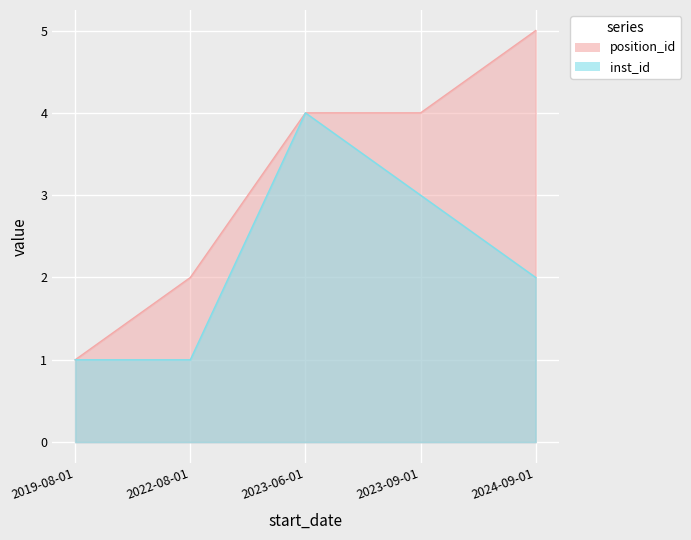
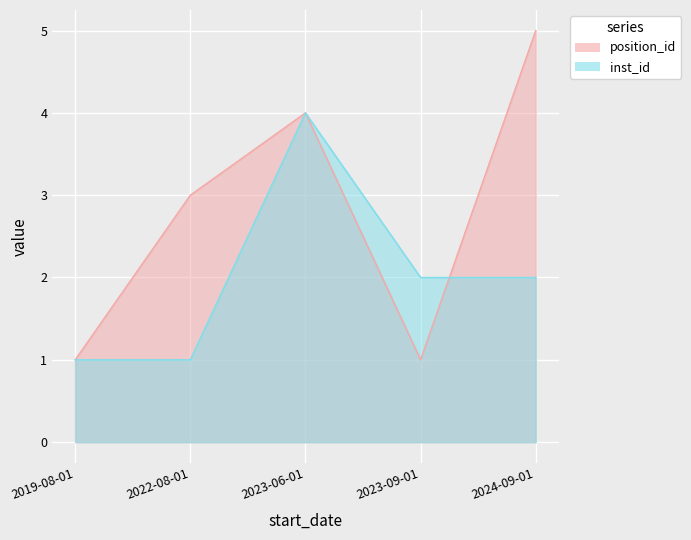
  {
    "position_id": {
-     "2022-08-01": 2,
-     "2023-09-01": 4,
+     "2022-08-01": 3,
+     "2023-09-01": 1,
      "2024-09-01": 5
    },
    "inst_id": {
      "2022-08-01": 1,
-     "2023-09-01": 3,
+     "2023-09-01": 2,
      "2024-09-01": 2
    }
  }
